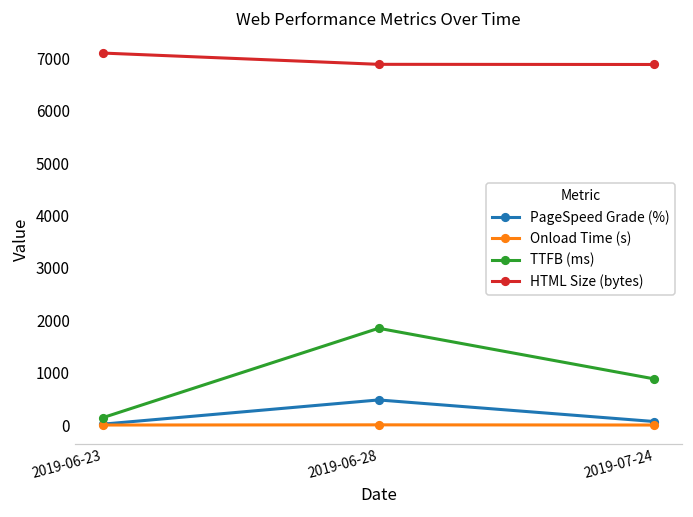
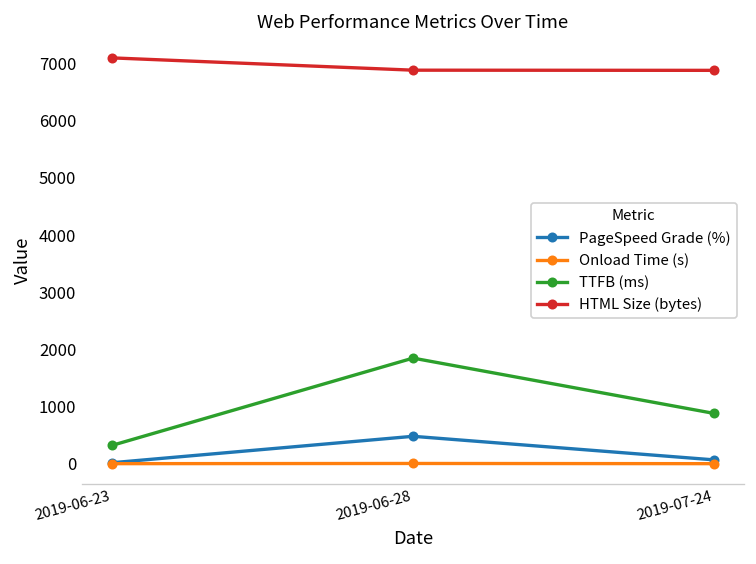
  {
    "PageSpeed Grade (%)": {
      "2019-06-28": 500,
      "2019-07-24": 100
    },
    "Onload Time (s)": {
      "2019-06-28": 0,
      "2019-07-24": 0
    },
    "TTFB (ms)": {
-     "2019-06-23": 100,
+     "2019-06-23": 300,
      "2019-06-28": 1800,
      "2019-07-24": 900
    },
    "HTML Size (bytes)": {
      "2019-06-23": 7100,
      "2019-06-28": 6900,
      "2019-07-24": 6900
    }
  }
